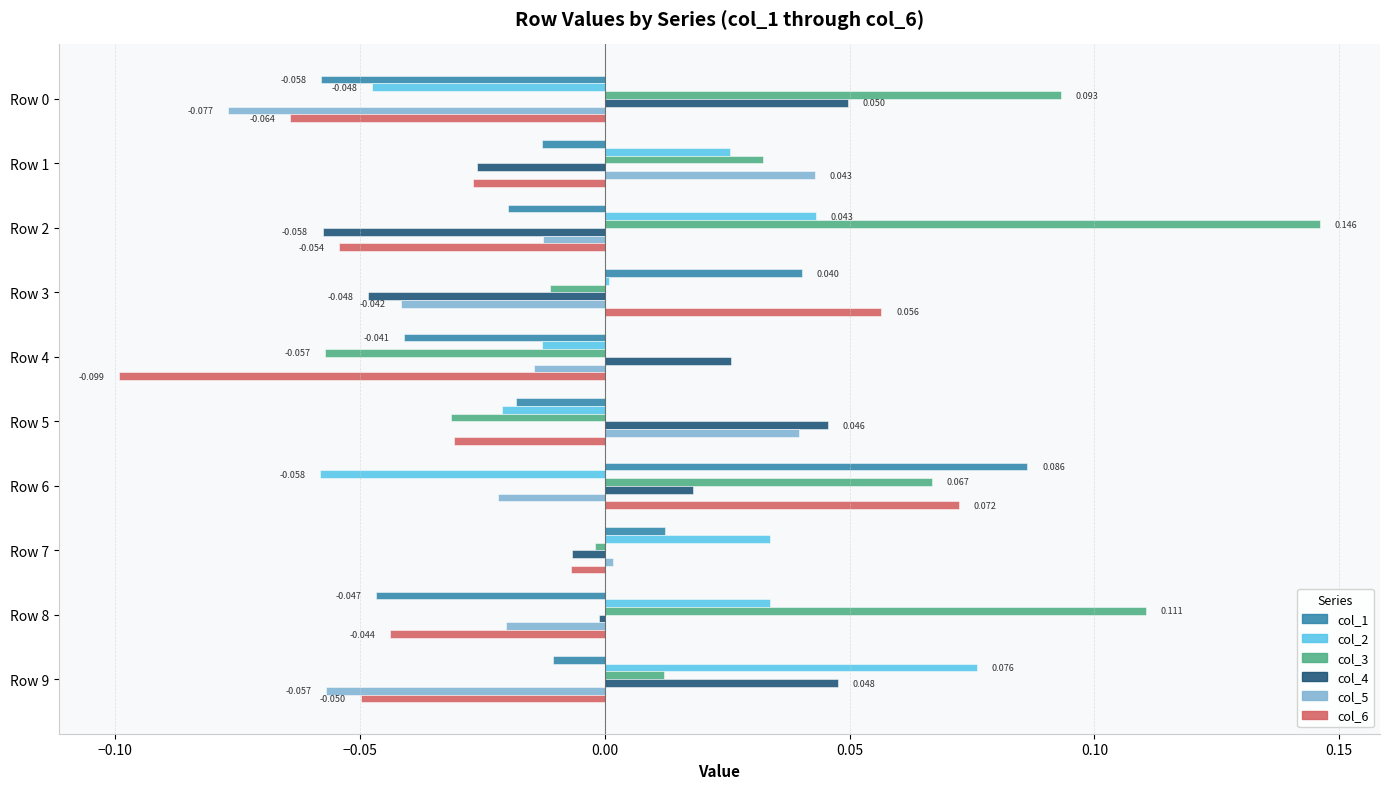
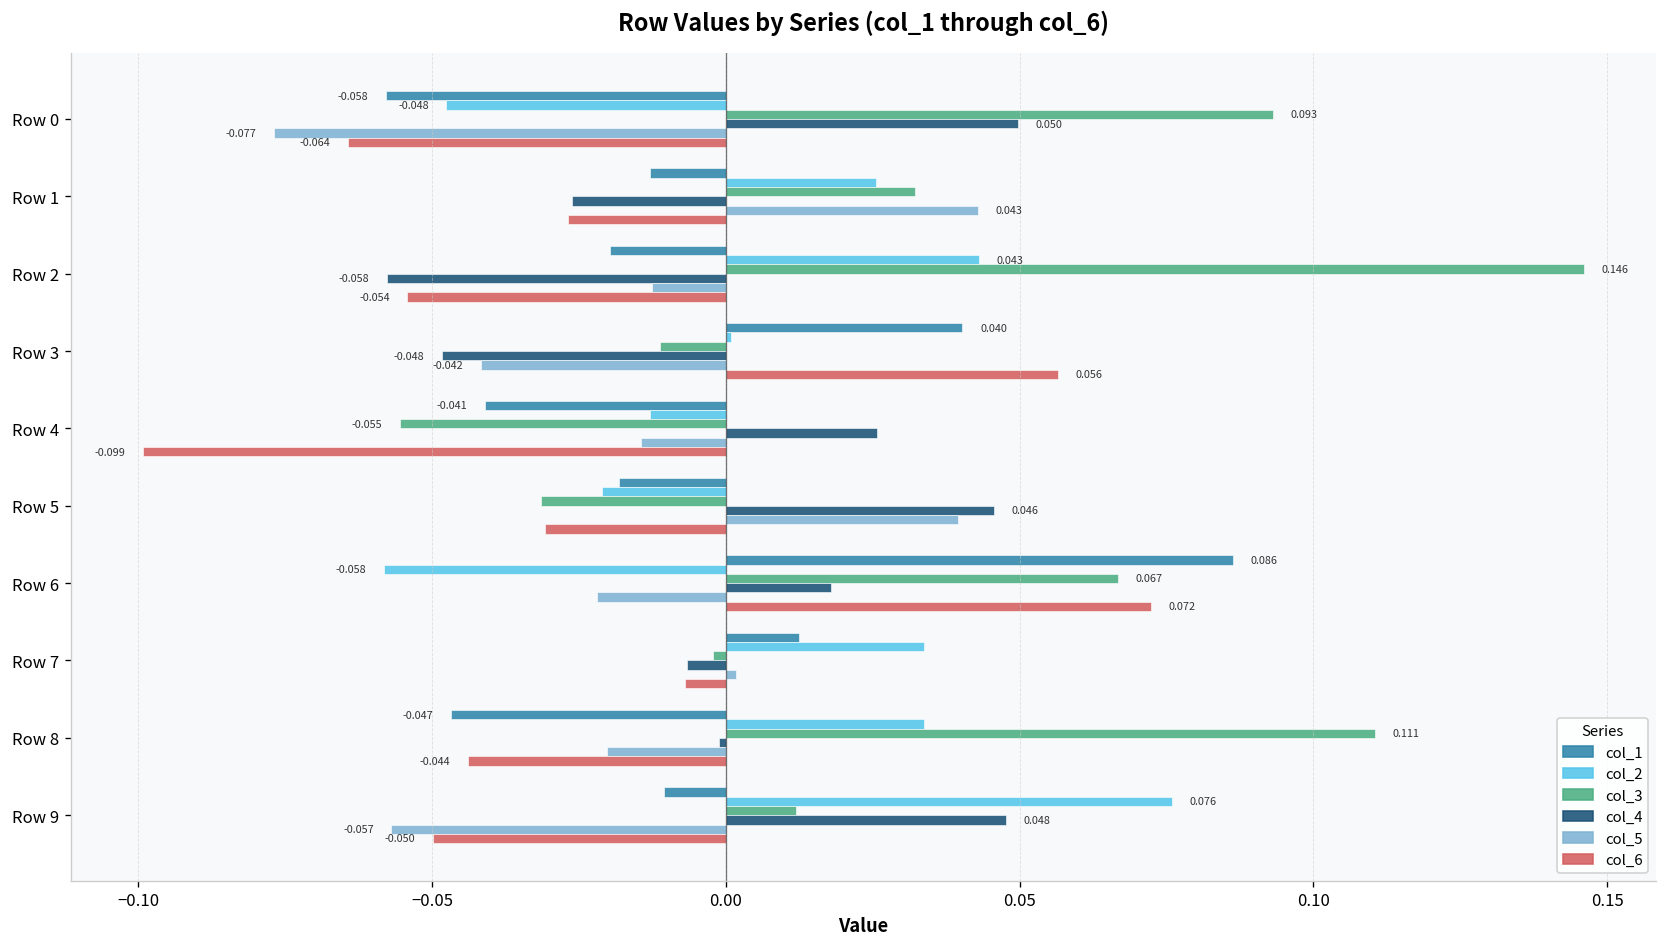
  {
    "col_1": {
      "Row 0": -0.058,
      "Row 3": 0.040,
      "Row 4": -0.041,
      "Row 6": 0.086,
      "Row 8": -0.047
    },
    "col_3": {
      "Row 0": 0.093,
      "Row 2": 0.146,
-     "Row 4": -0.057,
+     "Row 4": -0.055,
      "Row 6": 0.067,
      "Row 8": 0.111
    },
    "col_4": {
      "Row 0": 0.050,
      "Row 2": -0.058,
      "Row 3": -0.048,
      "Row 5": 0.046,
      "Row 9": 0.048
    },
    "col_6": {
      "Row 0": -0.064,
      "Row 2": -0.054,
      "Row 3": 0.056,
      "Row 4": -0.099,
      "Row 6": 0.072,
      "Row 8": -0.044,
      "Row 9": -0.050
    }
  }
